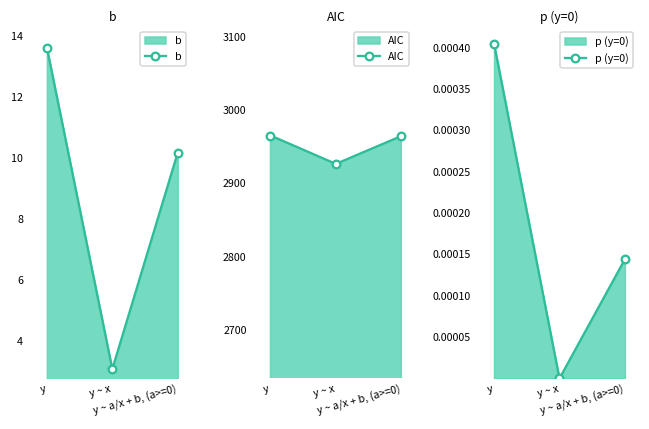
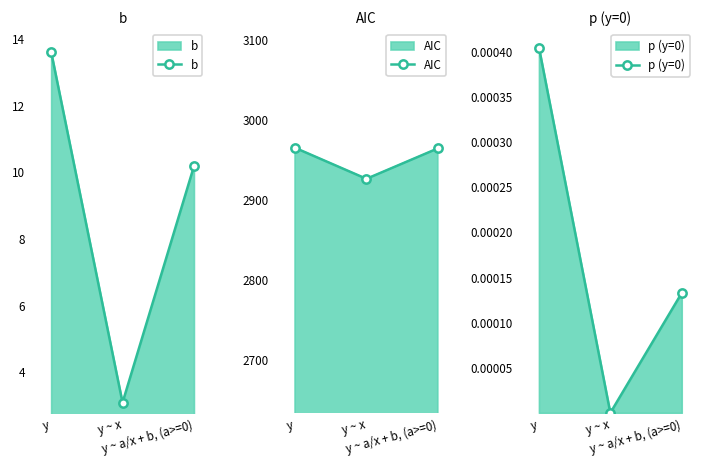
  {
    "b": {
      "y": 13.6,
      "y ~ x": 3.1,
      "y ~ a/x + b, (a>=0)": 10.2
    },
    "AIC": {
      "y": 2970,
      "y ~ x": 2930,
      "y ~ a/x + b, (a>=0)": 2960
    },
    "p (y=0)": {
      "y": 0.00041,
      "y ~ x": 0.00000,
-     "y ~ a/x + b, (a>=0)": 0.00014
+     "y ~ a/x + b, (a>=0)": 0.00013
    }
  }
